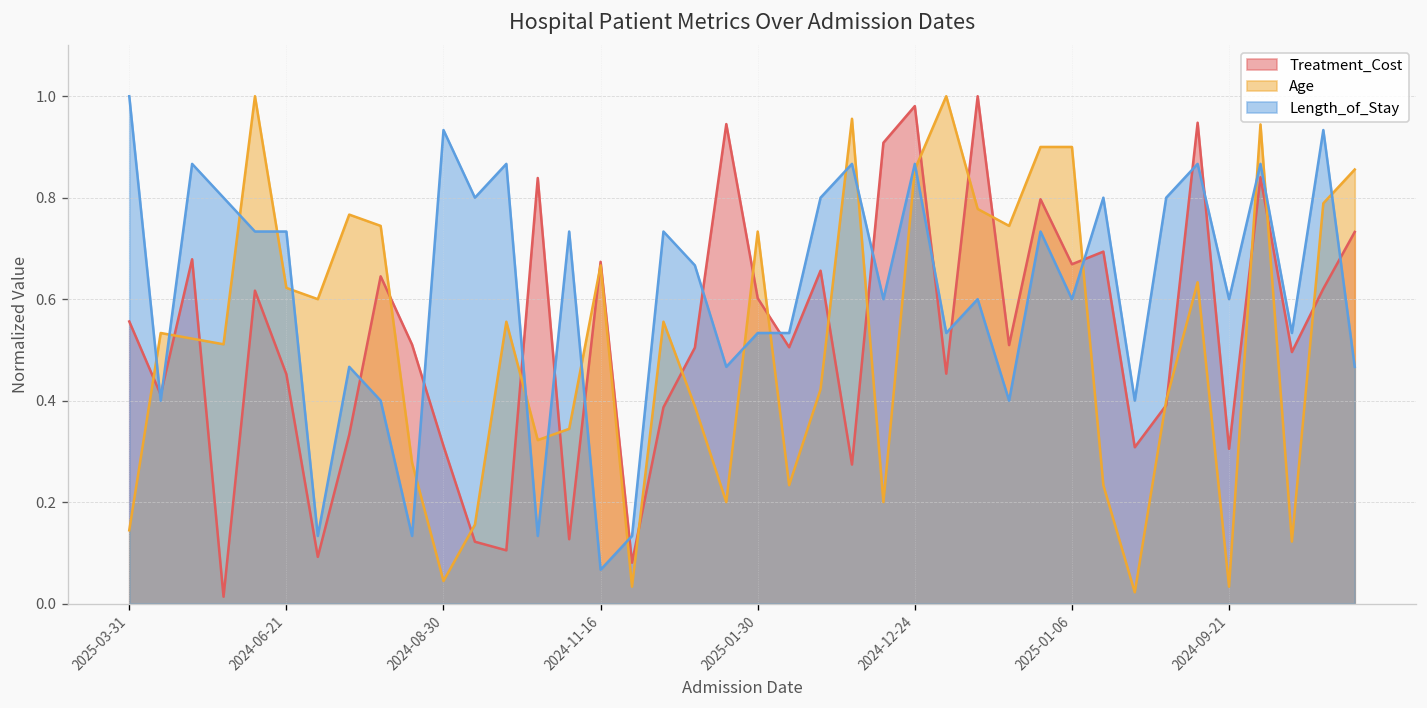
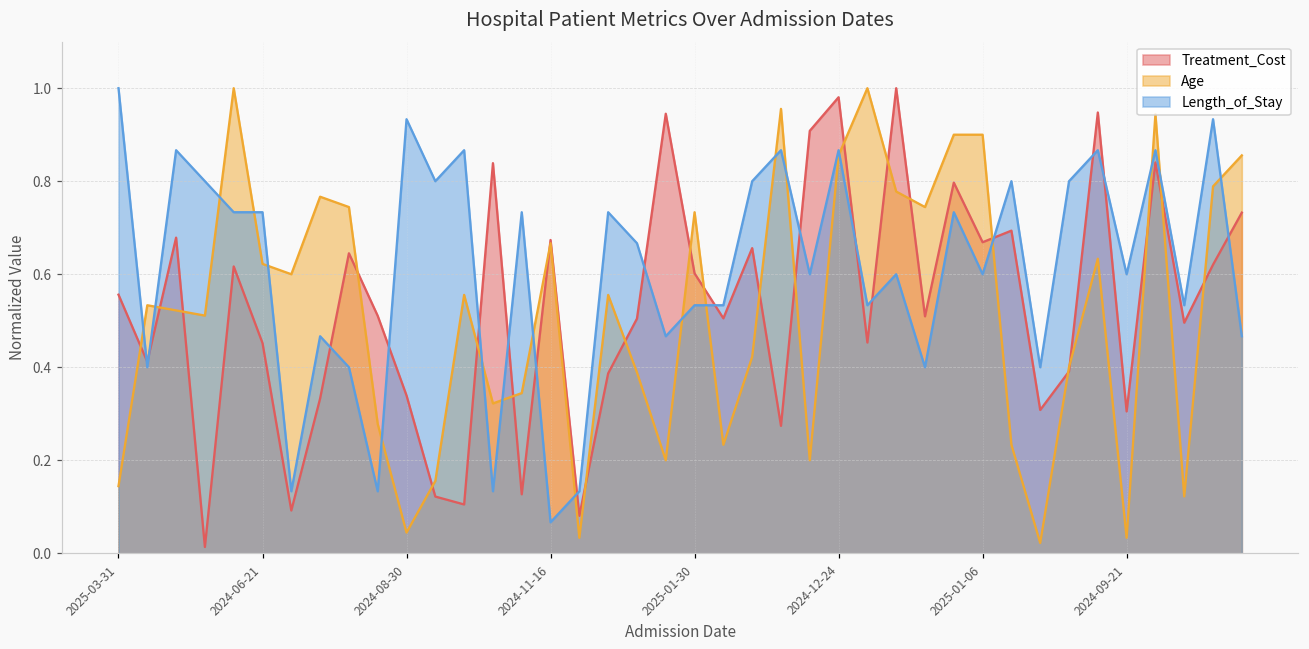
  {
    "Treatment_Cost": {
      "2025-03-31": 0.56,
      "2024-06-21": 0.45,
-     "2024-08-30": 0.31,
+     "2024-08-30": 0.34,
      "2024-11-16": 0.67,
      "2025-01-30": 0.60,
      "2024-12-24": 0.98,
      "2025-01-06": 0.67,
      "2024-09-21": 0.31
    },
    "Age": {
      "2025-03-31": 0.14,
      "2024-06-21": 0.62,
      "2024-08-30": 0.04,
      "2024-11-16": 0.67,
      "2025-01-30": 0.73,
      "2024-12-24": 0.86,
      "2025-01-06": 0.90,
      "2024-09-21": 0.03
    },
    "Length_of_Stay": {
      "2025-03-31": 1.00,
      "2024-06-21": 0.73,
      "2024-08-30": 0.93,
      "2024-11-16": 0.07,
      "2025-01-30": 0.53,
      "2024-12-24": 0.87,
      "2025-01-06": 0.60,
      "2024-09-21": 0.60
    }
  }
